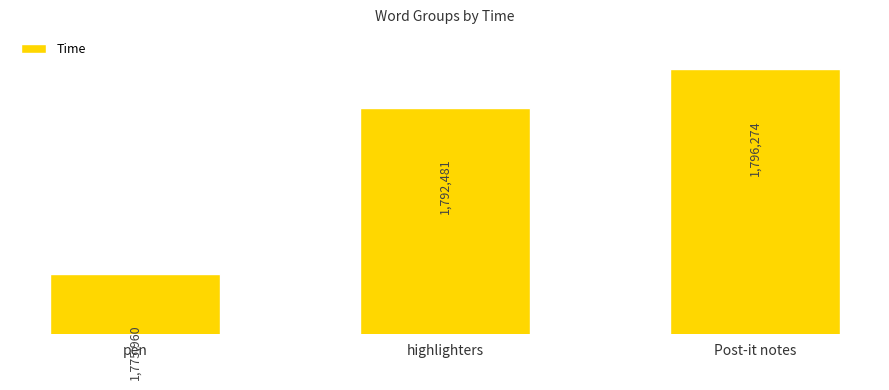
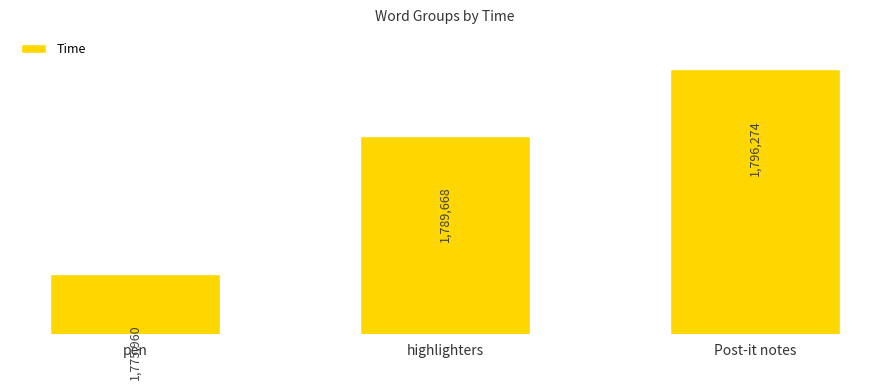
  {
    "pen": "1,775,960",
-   "highlighters": "1,792,481",
+   "highlighters": "1,789,668",
    "Post-it notes": "1,796,274"
  }
